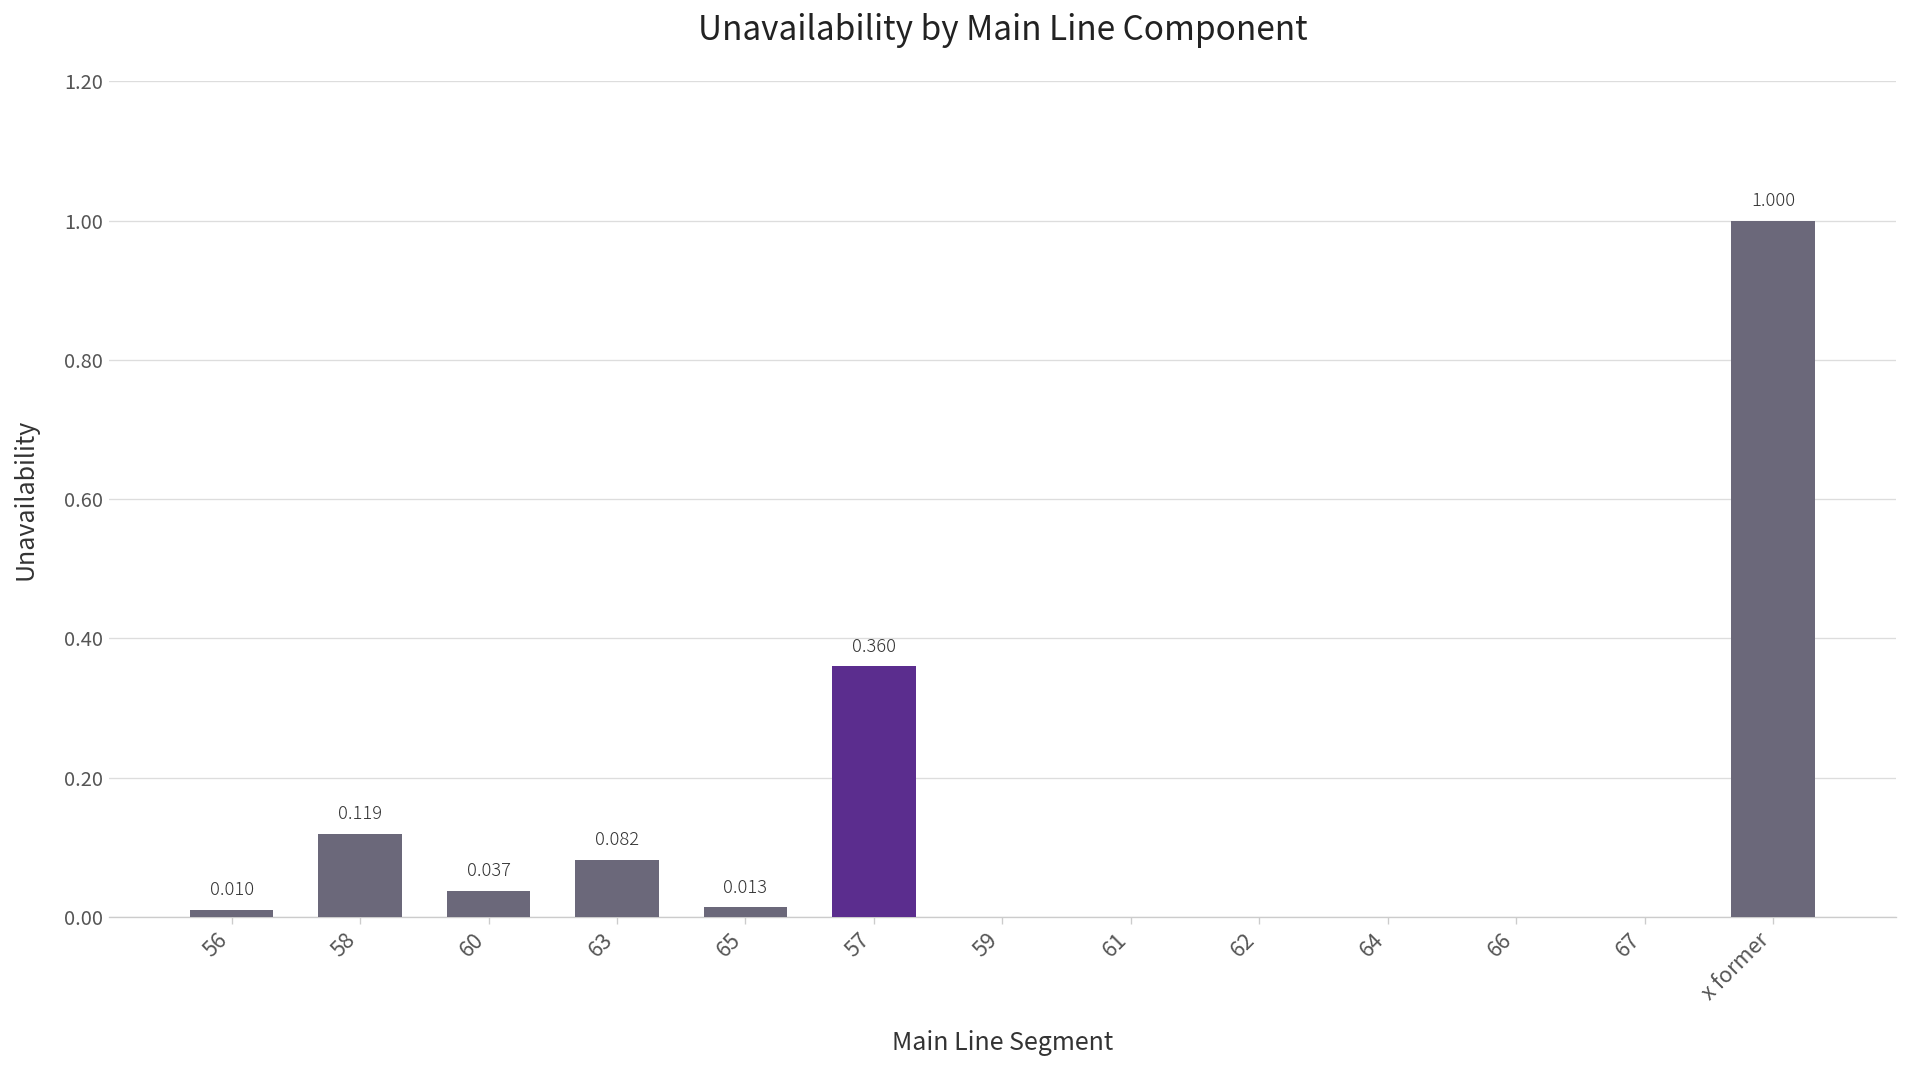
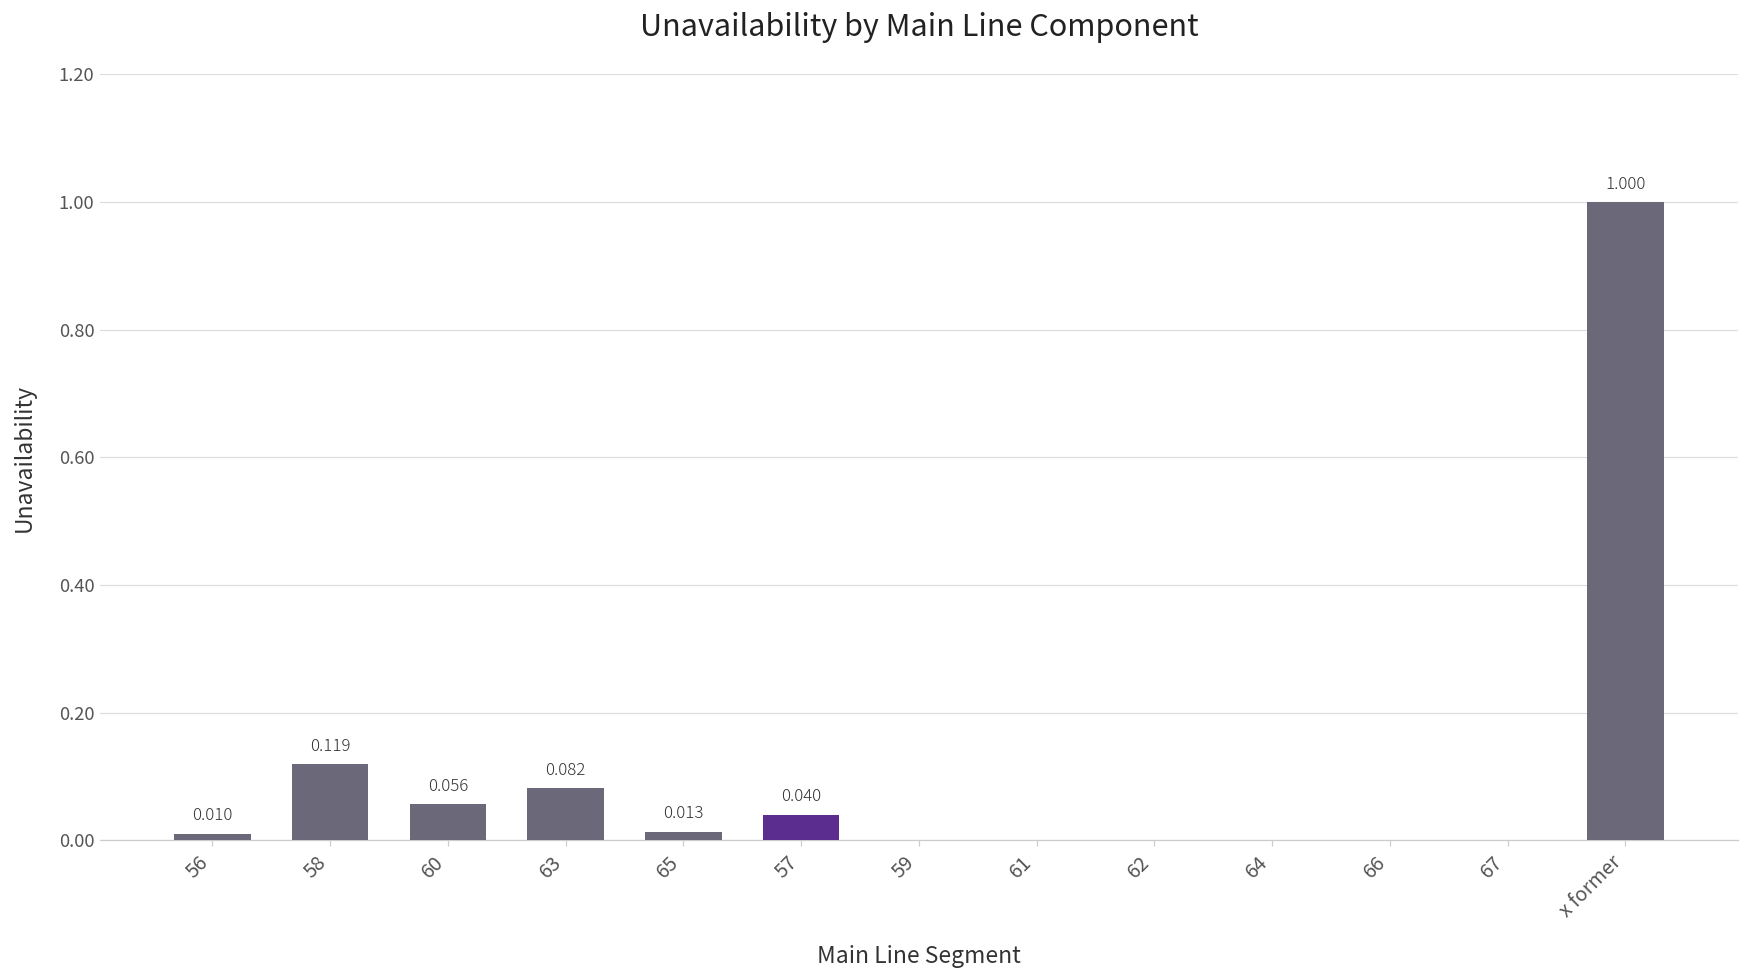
  {
    "56": 0.010,
    "58": 0.119,
-   "60": 0.037,
+   "60": 0.056,
    "63": 0.082,
    "65": 0.013,
-   "57": 0.360,
+   "57": 0.040,
    "x former": 1.000
  }
